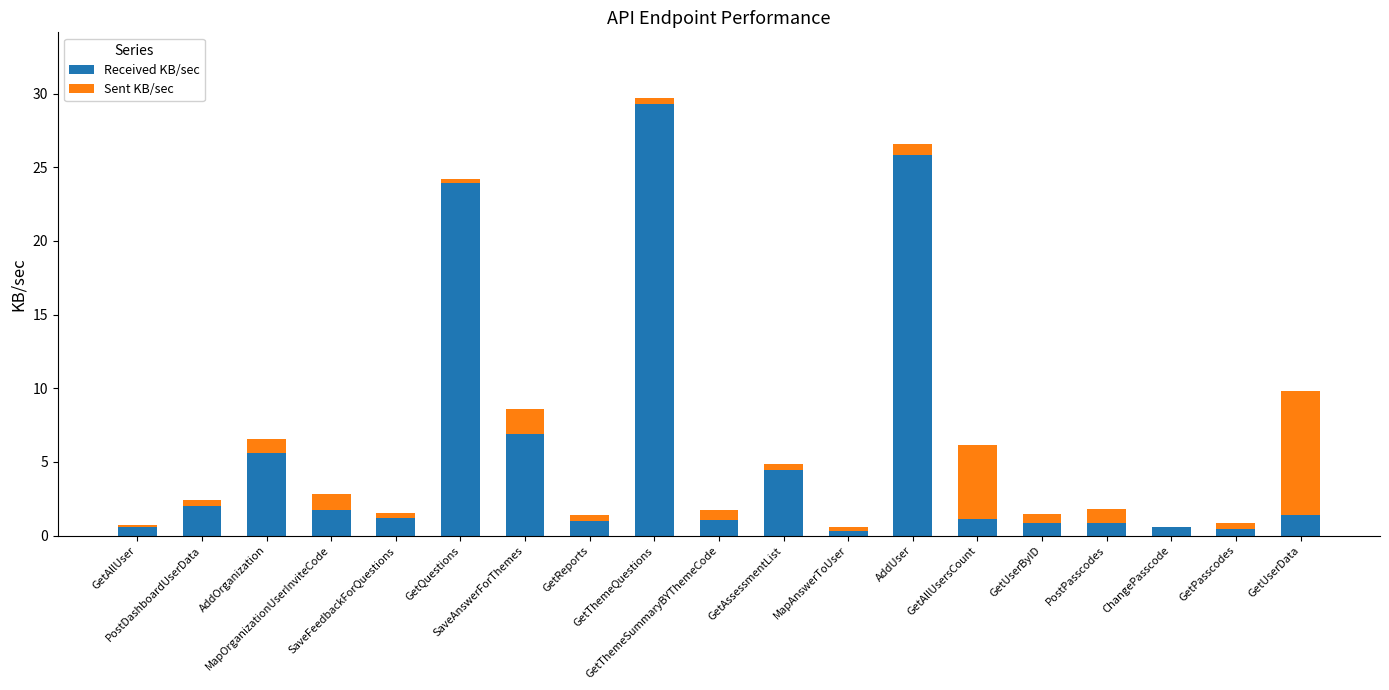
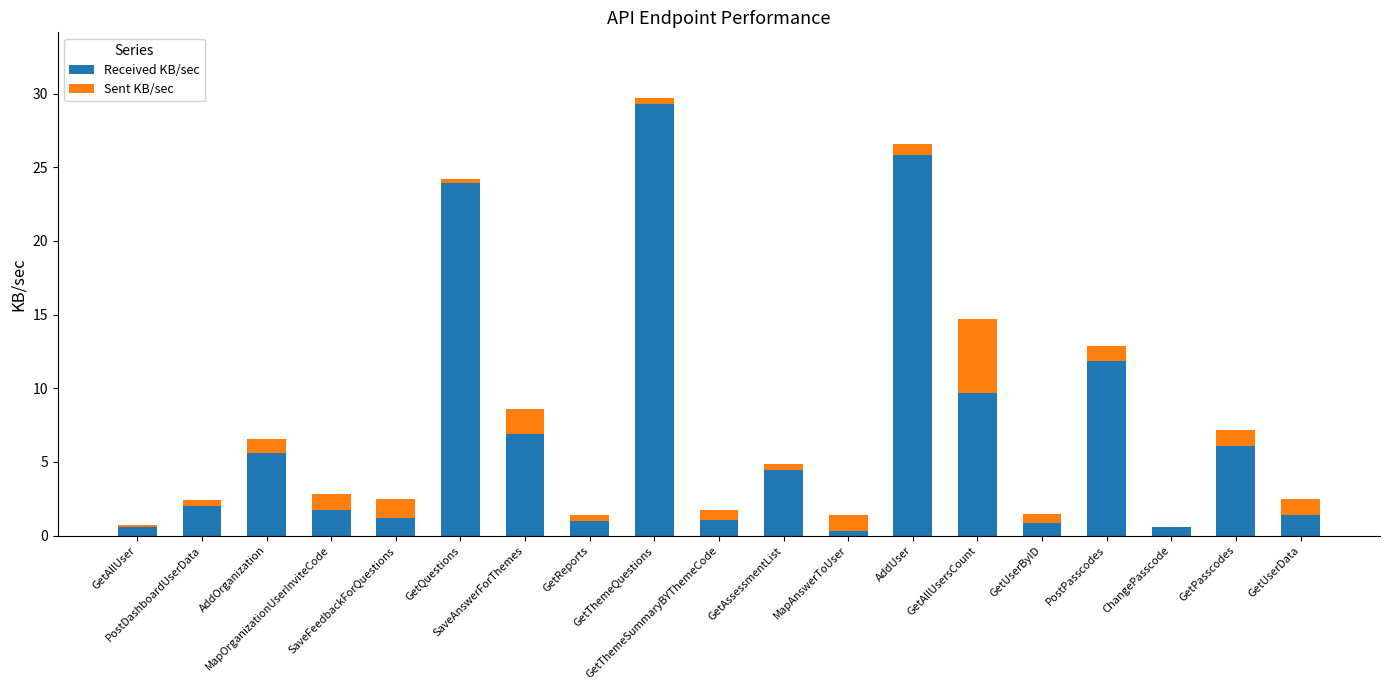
  {
    "Received KB/sec": {
      "GetAllUser": 0.6,
      "PostDashboardUserData": 2.0,
      "AddOrganization": 5.6,
      "MapOrganizationUserInviteCode": 1.7,
      "SaveFeedbackForQuestions": 1.2,
      "GetQuestions": 23.9,
      "SaveAnswerForThemes": 6.9,
      "GetReports": 1.0,
      "GetThemeQuestions": 29.3,
      "GetThemeSummaryBYThemeCode": 1.1,
      "GetAssessmentList": 4.4,
      "MapAnswerToUser": 0.3,
      "AddUser": 25.8,
-     "GetAllUsersCount": 1.1,
+     "GetAllUsersCount": 9.7,
      "GetUserByID": 0.9,
-     "PostPasscodes": 0.8,
+     "PostPasscodes": 11.9,
      "ChangePasscode": 0.6,
-     "GetPasscodes": 0.4,
+     "GetPasscodes": 6.1,
      "GetUserData": 1.4
    },
    "Sent KB/sec": {
      "GetAllUser": 0.2,
      "PostDashboardUserData": 0.4,
      "AddOrganization": 1.0,
      "MapOrganizationUserInviteCode": 1.1,
-     "SaveFeedbackForQuestions": 0.3,
+     "SaveFeedbackForQuestions": 1.3,
      "GetQuestions": 0.2,
      "SaveAnswerForThemes": 1.7,
      "GetReports": 0.4,
      "GetThemeQuestions": 0.4,
      "GetThemeSummaryBYThemeCode": 0.7,
      "GetAssessmentList": 0.4,
-     "MapAnswerToUser": 0.3,
+     "MapAnswerToUser": 1.1,
      "AddUser": 0.8,
      "GetAllUsersCount": 5.0,
      "GetUserByID": 0.6,
      "PostPasscodes": 1.0,
      "ChangePasscode": 0.0,
-     "GetPasscodes": 0.4,
-     "GetUserData": 8.4
+     "GetPasscodes": 1.1,
+     "GetUserData": 1.1
    }
  }
